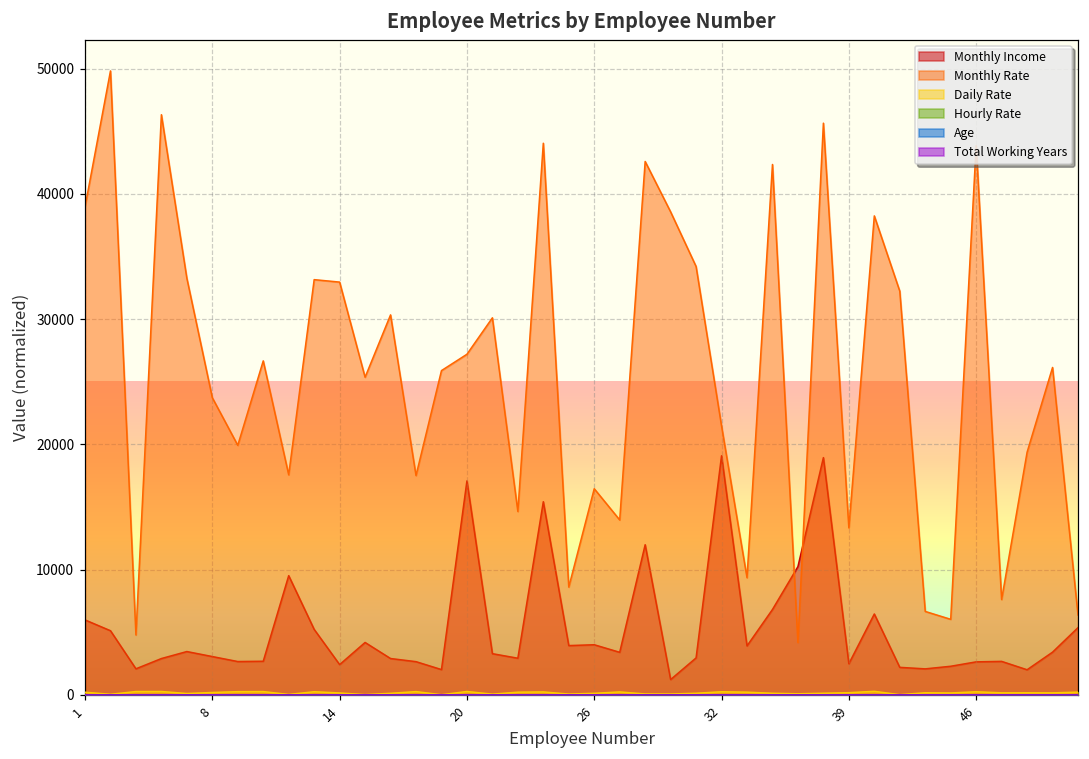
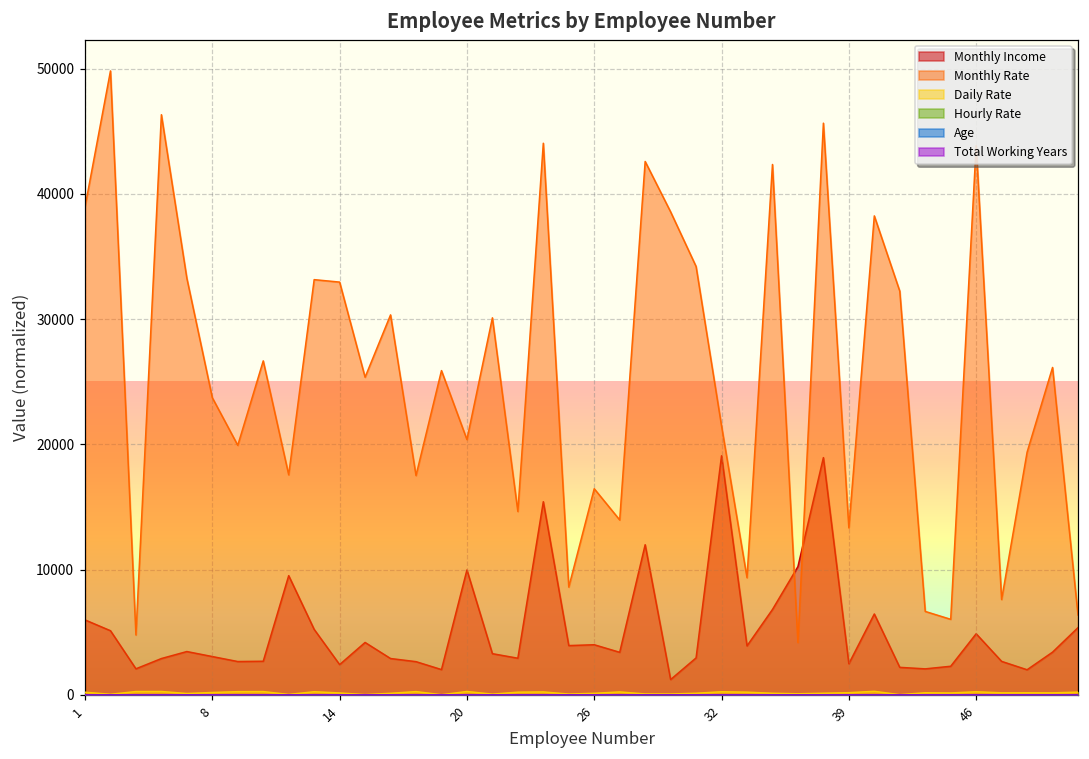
  {
    "Monthly Income": {
-     "20": 17100,
-     "46": 2600
+     "20": 10000,
+     "46": 4900
    },
    "Monthly Rate": {
-     "20": 27200
+     "20": 20400
    },
    "Daily Rate": {
      "20": 300,
      "46": 300
    },
    "Total Working Years": {
      "20": 0,
      "46": 0
    }
  }
